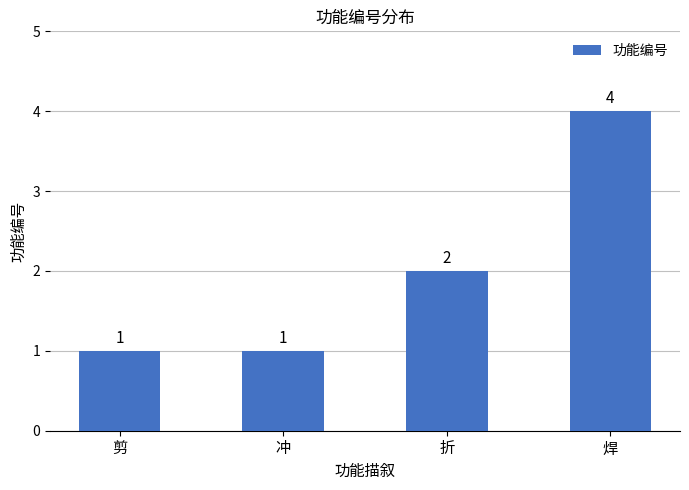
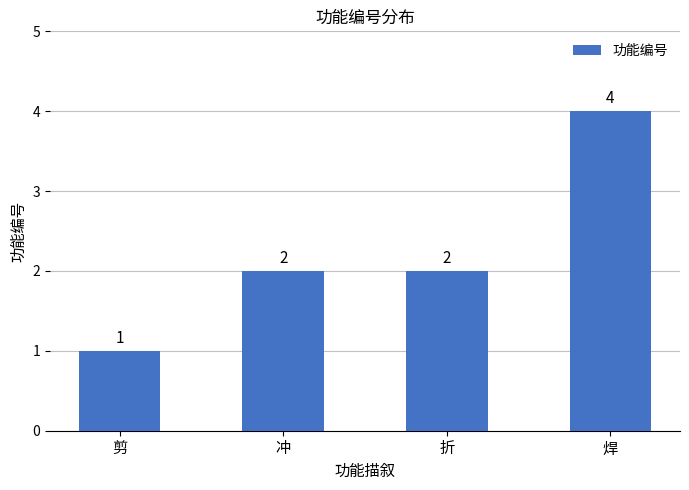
  {
    "剪": 1,
-   "冲": 1,
+   "冲": 2,
    "折": 2,
    "焊": 4
  }
